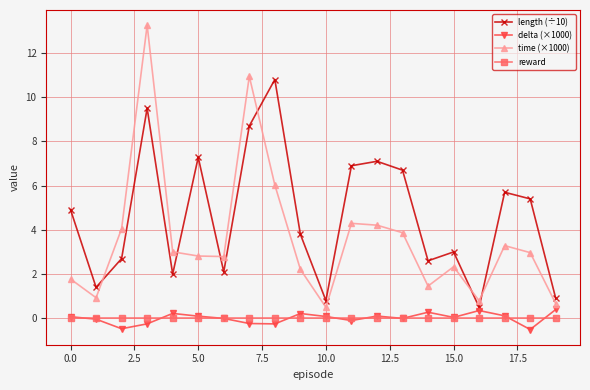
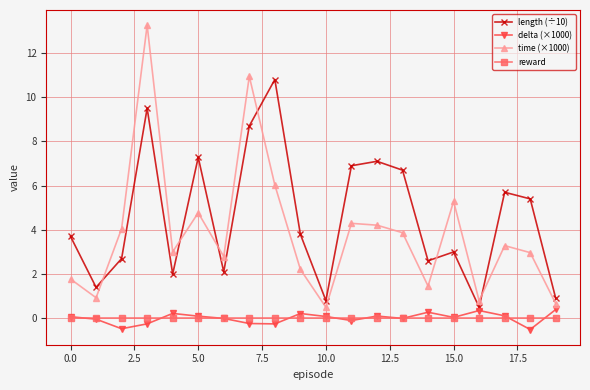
  {
    "length (÷10)": {
-     "0.0": 4.9,
+     "0.0": 3.7,
      "5.0": 7.3,
      "10.0": 0.8,
      "15.0": 3.0
    },
    "time (×1000)": {
      "0.0": 1.8,
-     "5.0": 2.8,
+     "5.0": 4.8,
      "10.0": 0.5,
-     "15.0": 2.3
+     "15.0": 5.3
    }
  }
